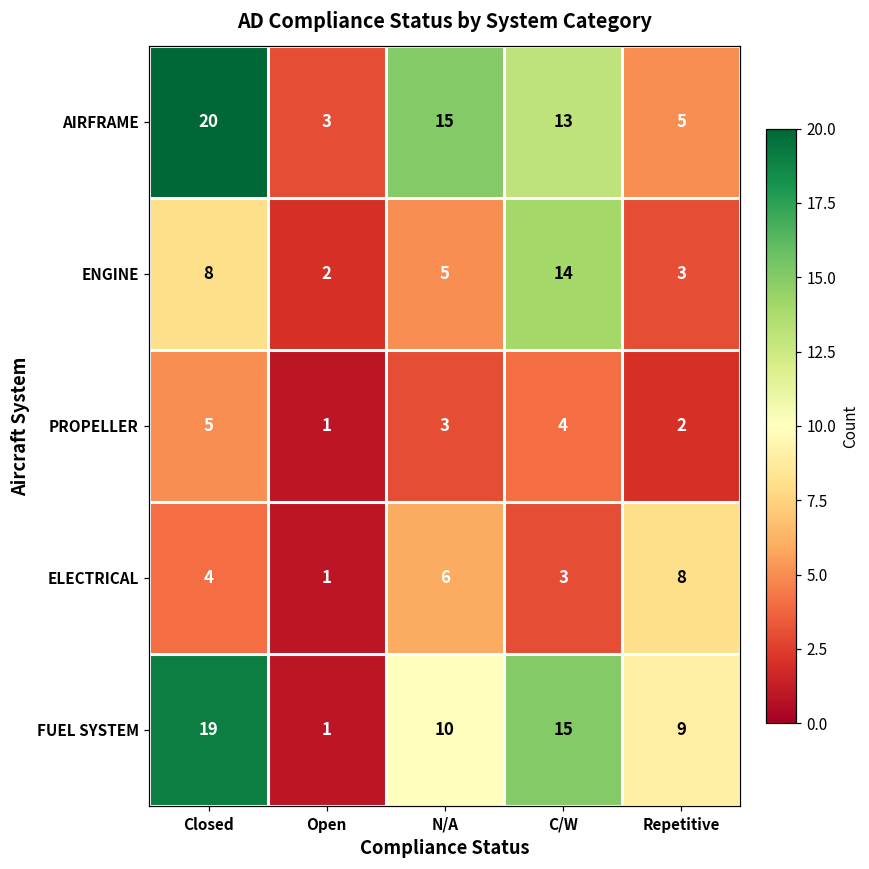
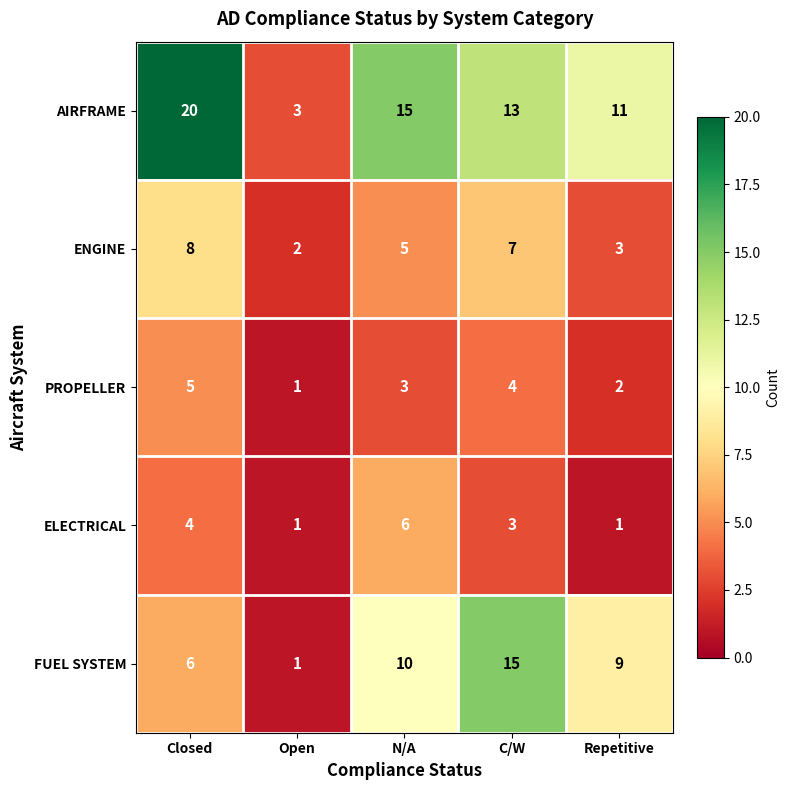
  {
    "AIRFRAME": {
      "Closed": 20,
      "Open": 3,
      "N/A": 15,
      "C/W": 13,
-     "Repetitive": 5
+     "Repetitive": 11
    },
    "ENGINE": {
      "Closed": 8,
      "Open": 2,
      "N/A": 5,
-     "C/W": 14,
+     "C/W": 7,
      "Repetitive": 3
    },
    "PROPELLER": {
      "Closed": 5,
      "Open": 1,
      "N/A": 3,
      "C/W": 4,
      "Repetitive": 2
    },
    "ELECTRICAL": {
      "Closed": 4,
      "Open": 1,
      "N/A": 6,
      "C/W": 3,
-     "Repetitive": 8
+     "Repetitive": 1
    },
    "FUEL SYSTEM": {
-     "Closed": 19,
+     "Closed": 6,
      "Open": 1,
      "N/A": 10,
      "C/W": 15,
      "Repetitive": 9
    }
  }
